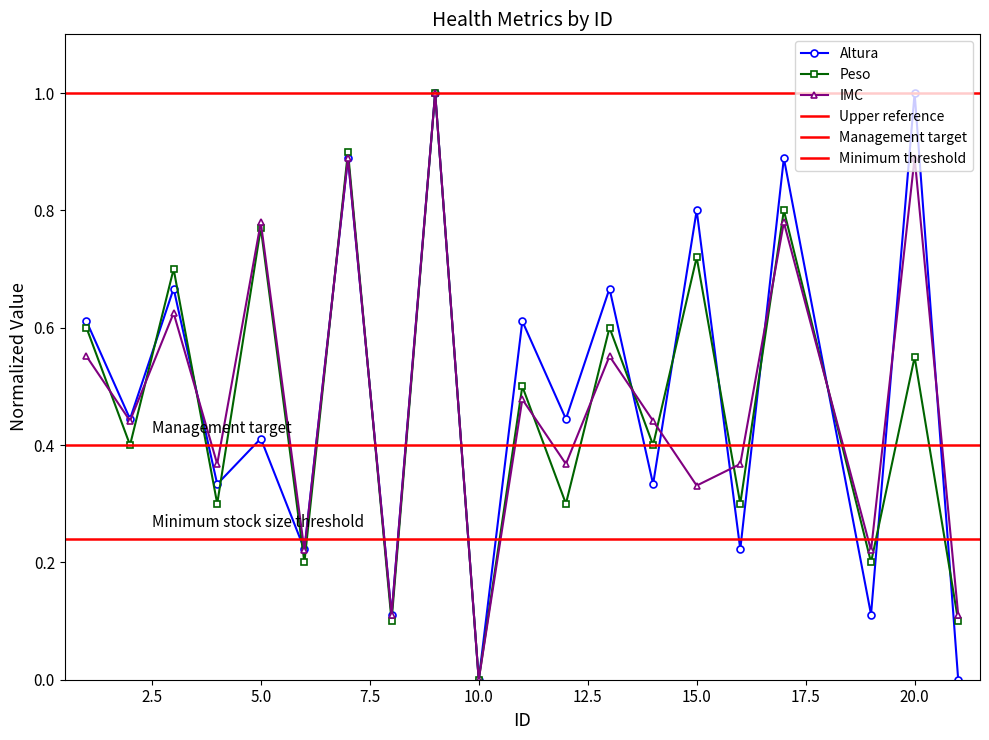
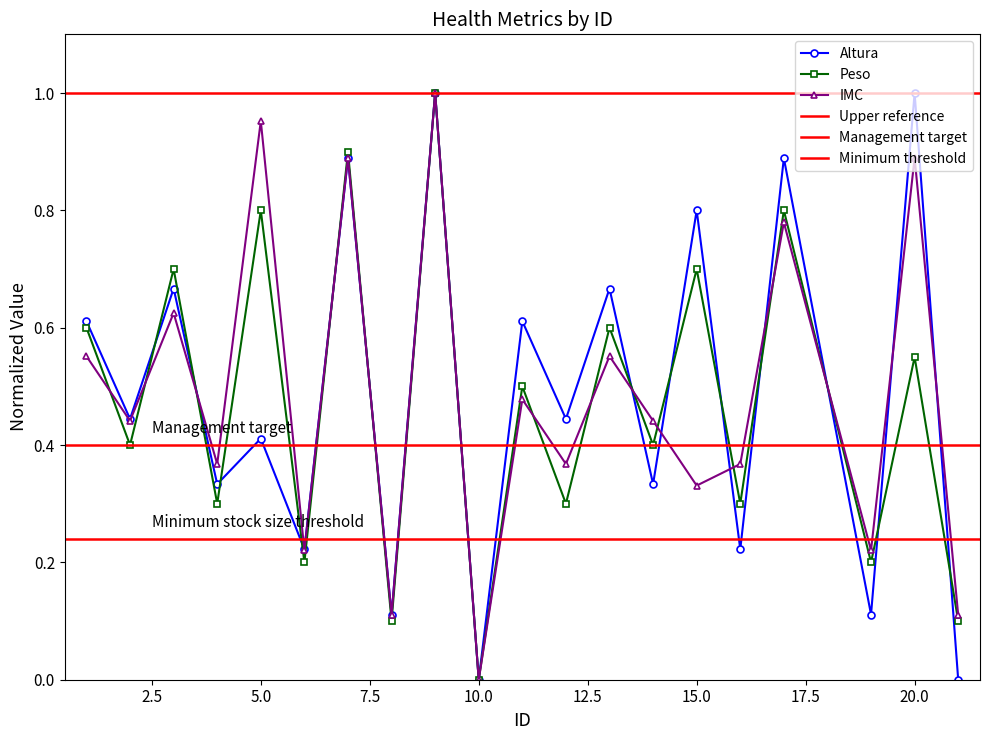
  {
    "Altura": {
      "5.0": 0.41,
      "15.0": 0.80
    },
    "Peso": {
-     "5.0": 0.77,
-     "15.0": 0.72,
+     "5.0": 0.80,
+     "15.0": 0.70,
      "20.0": 0.55
    },
    "IMC": {
-     "5.0": 0.78,
+     "5.0": 0.95,
      "15.0": 0.33
    }
  }
